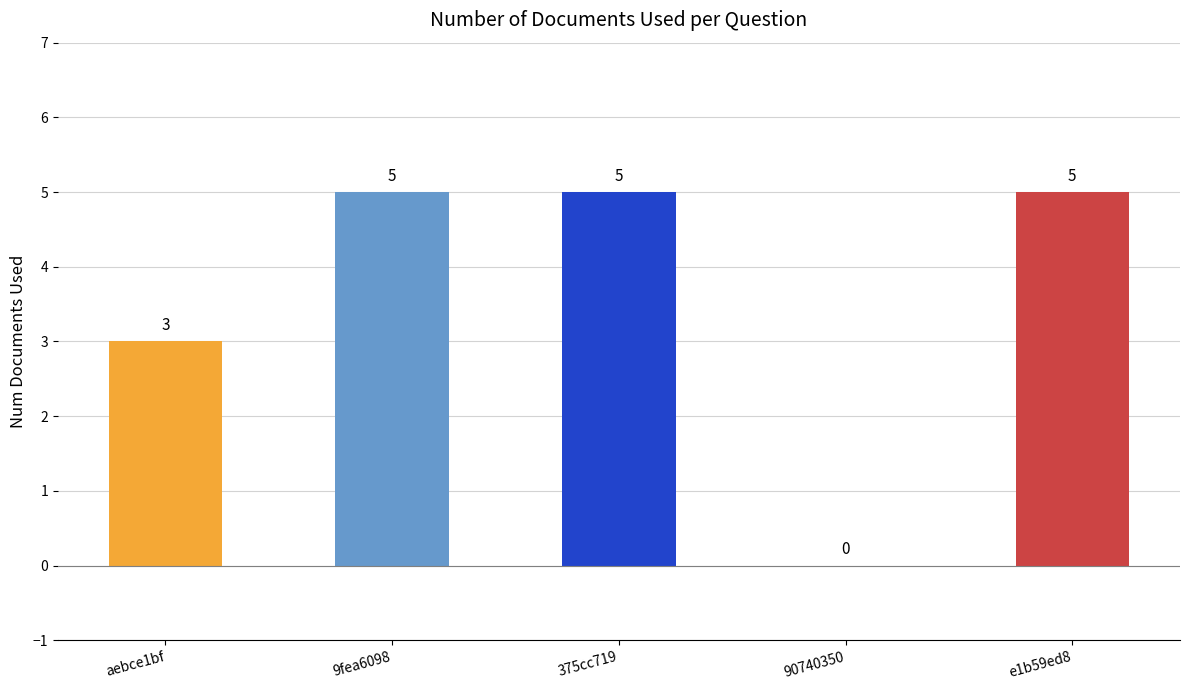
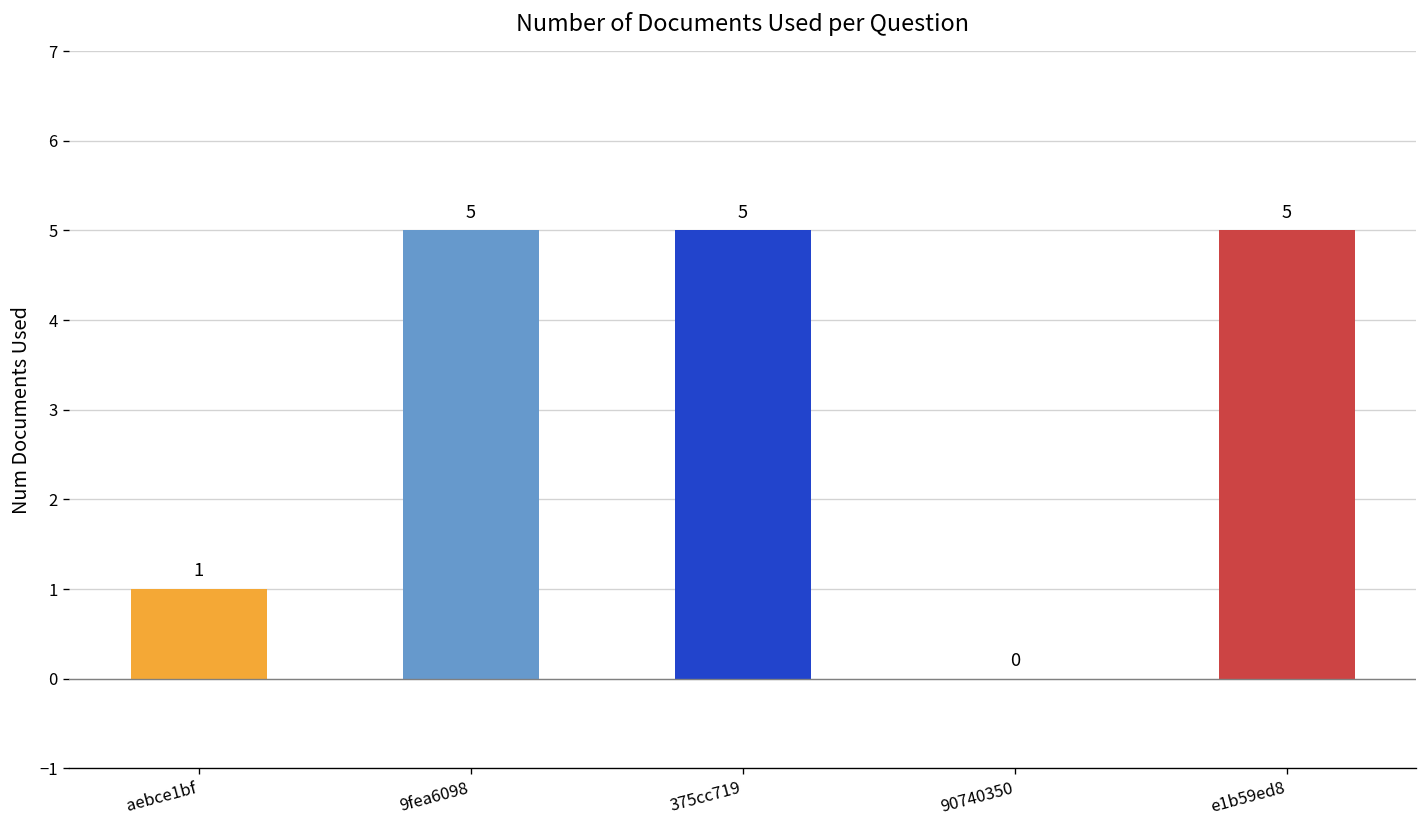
  {
-   "aebce1bf": 3,
+   "aebce1bf": 1,
    "9fea6098": 5,
    "375cc719": 5,
    "90740350": 0,
    "e1b59ed8": 5
  }
